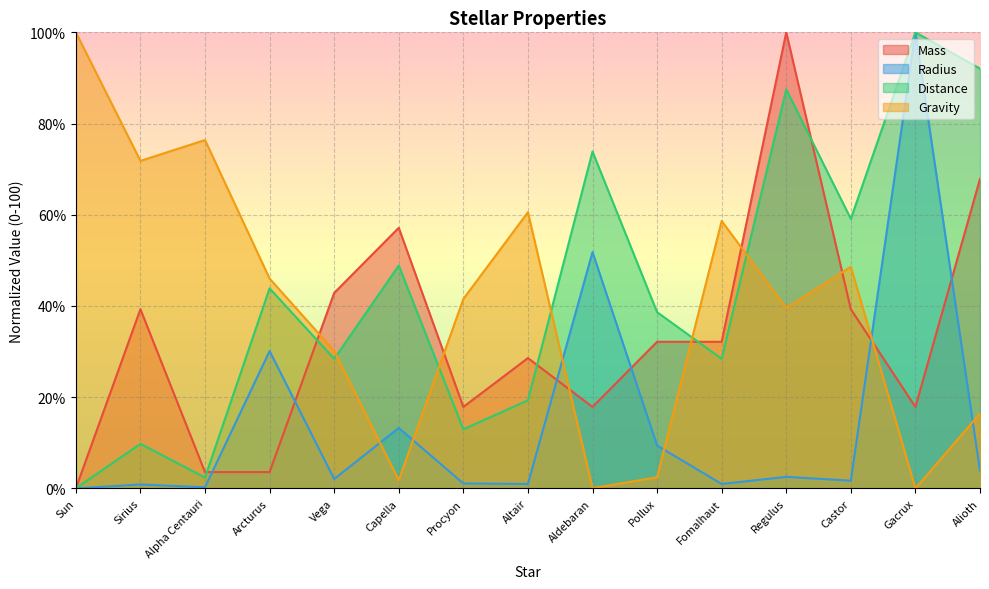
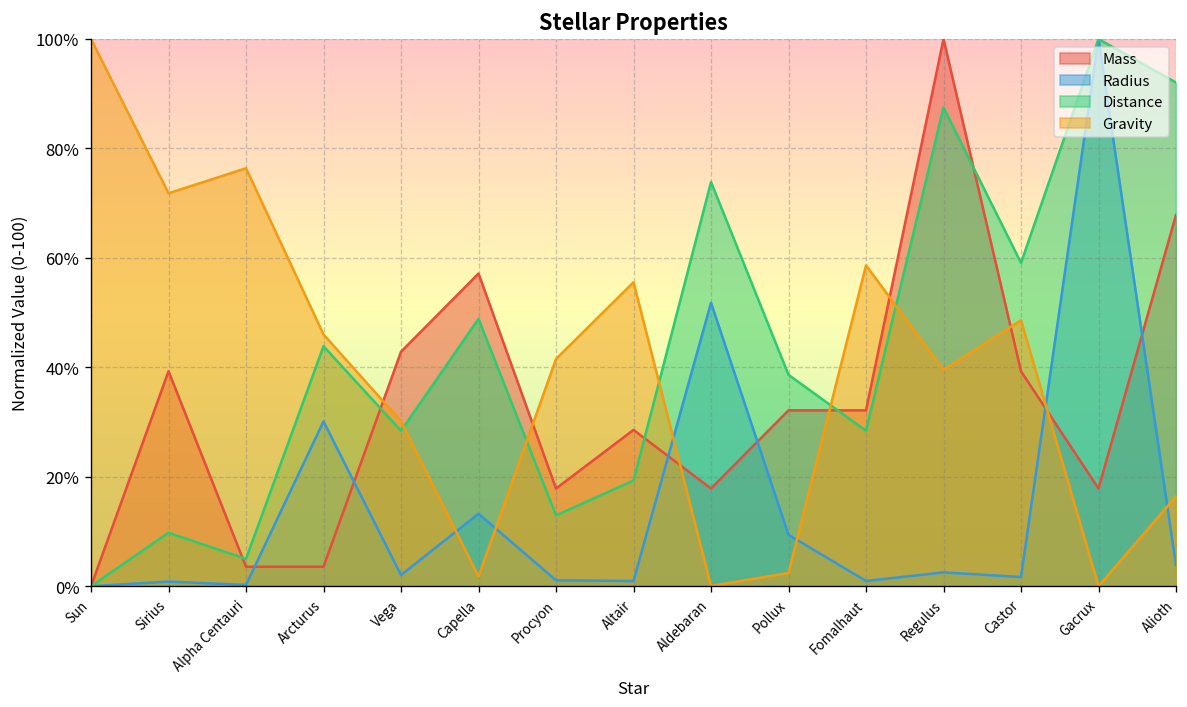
  {
    "Mass": {
      "Sirius": "39%",
      "Alpha Centauri": "4%",
      "Arcturus": "4%",
      "Vega": "43%",
      "Capella": "57%",
      "Procyon": "18%",
      "Altair": "29%",
      "Aldebaran": "18%",
      "Pollux": "32%",
      "Fomalhaut": "32%",
      "Regulus": "100%",
      "Castor": "39%",
      "Gacrux": "18%",
      "Alioth": "68%"
    },
    "Radius": {
      "Sirius": "1%",
      "Alpha Centauri": "0%",
      "Arcturus": "30%",
      "Vega": "2%",
      "Capella": "13%",
      "Procyon": "1%",
      "Altair": "1%",
      "Aldebaran": "52%",
      "Pollux": "9%",
      "Fomalhaut": "1%",
      "Regulus": "3%",
      "Castor": "2%",
      "Alioth": "4%"
    },
    "Distance": {
      "Sirius": "10%",
-     "Alpha Centauri": "2%",
+     "Alpha Centauri": "5%",
      "Arcturus": "44%",
      "Vega": "28%",
      "Capella": "49%",
      "Procyon": "13%",
      "Altair": "19%",
      "Aldebaran": "74%",
      "Pollux": "39%",
      "Fomalhaut": "28%",
      "Regulus": "87%",
      "Castor": "59%",
      "Alioth": "92%"
    },
    "Gravity": {
      "Sun": "100%",
      "Sirius": "72%",
      "Alpha Centauri": "76%",
      "Arcturus": "46%",
      "Vega": "30%",
      "Capella": "2%",
      "Procyon": "42%",
-     "Altair": "61%",
+     "Altair": "56%",
      "Aldebaran": "0%",
      "Pollux": "2%",
      "Fomalhaut": "59%",
      "Regulus": "40%",
      "Castor": "49%",
      "Gacrux": "0%",
      "Alioth": "16%"
    }
  }
